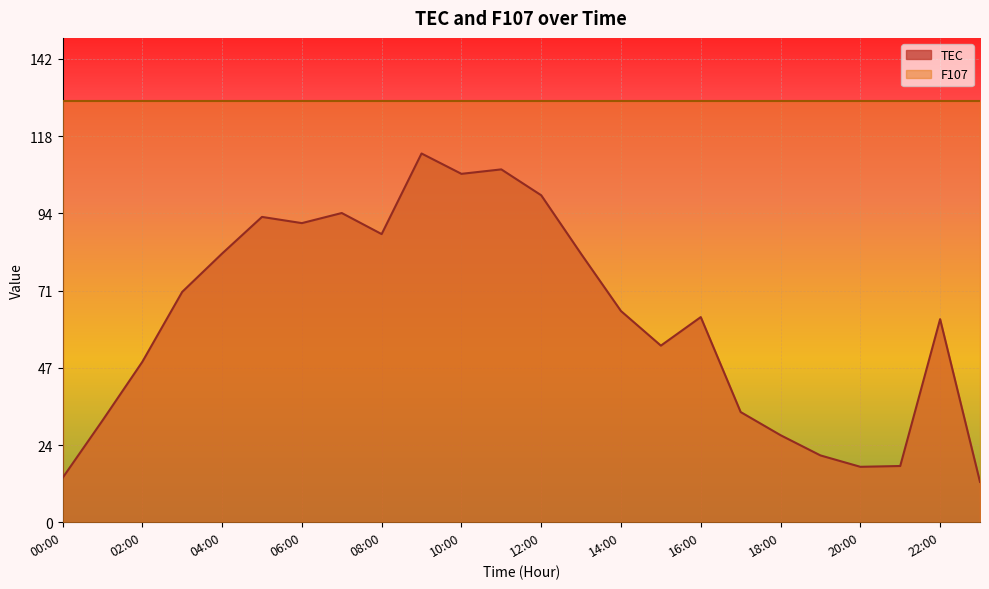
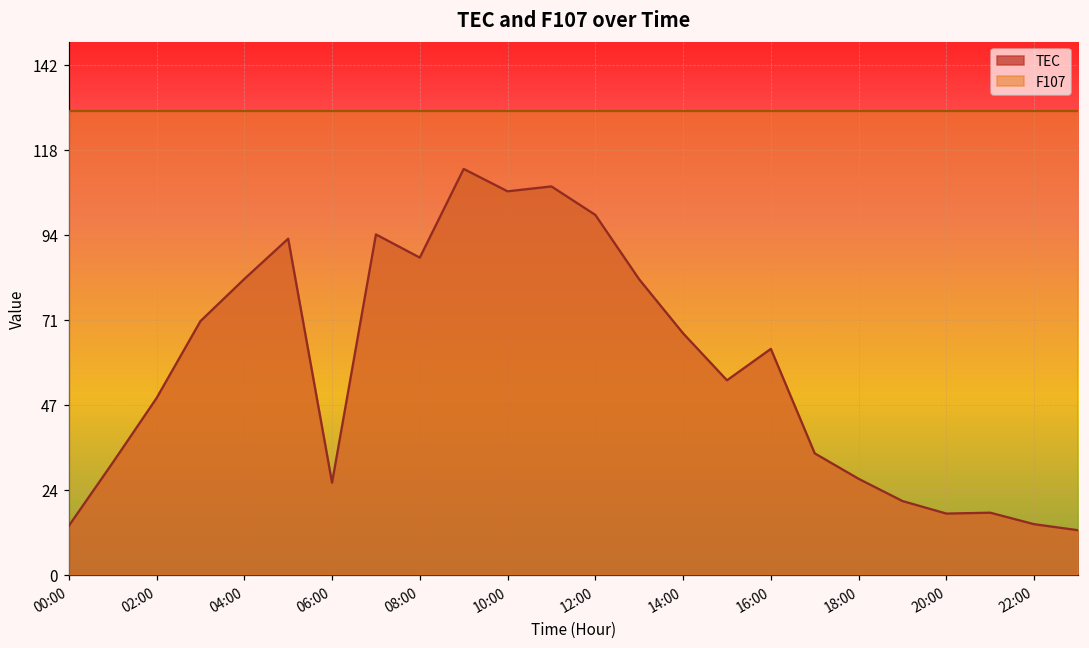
  {
    "TEC": {
      "00:00": 14,
      "02:00": 49,
      "04:00": 82,
-     "06:00": 91,
+     "06:00": 26,
      "08:00": 88,
      "10:00": 106,
      "12:00": 100,
-     "14:00": 65,
+     "14:00": 67,
      "16:00": 63,
      "18:00": 27,
      "20:00": 17,
-     "22:00": 62
+     "22:00": 14
    },
    "F107": {
      "00:00": 129,
      "02:00": 129,
      "04:00": 129,
      "06:00": 129,
      "08:00": 129,
      "10:00": 129,
      "12:00": 129,
      "14:00": 129,
      "16:00": 129,
      "18:00": 129,
      "20:00": 129,
      "22:00": 129
    }
  }
